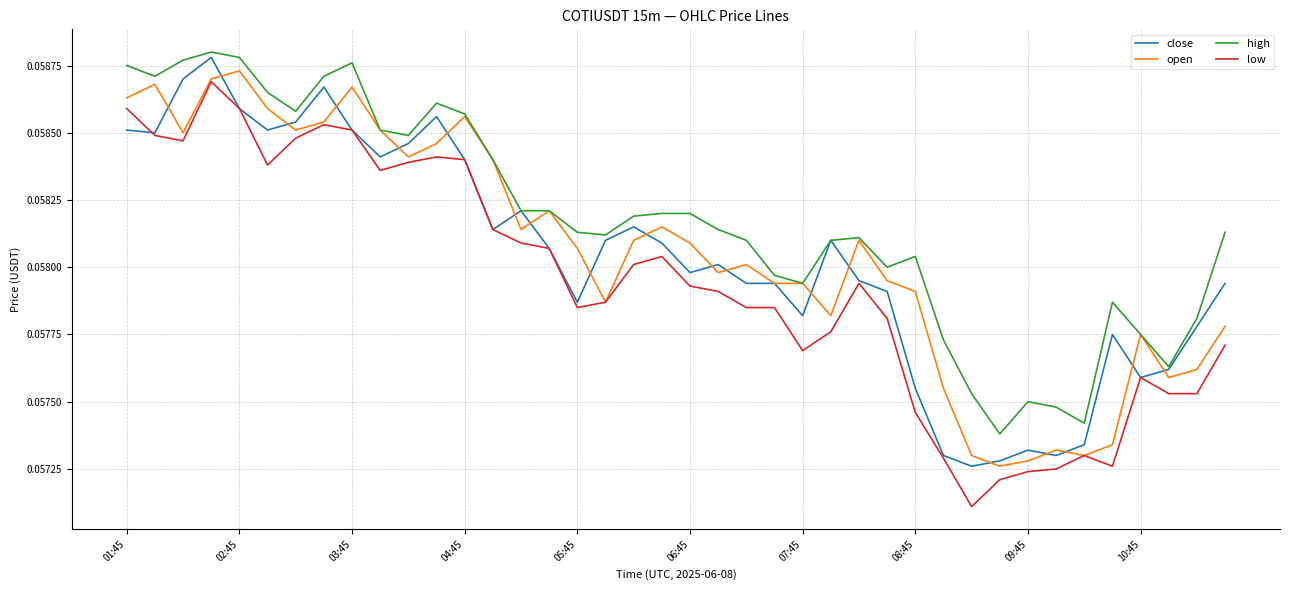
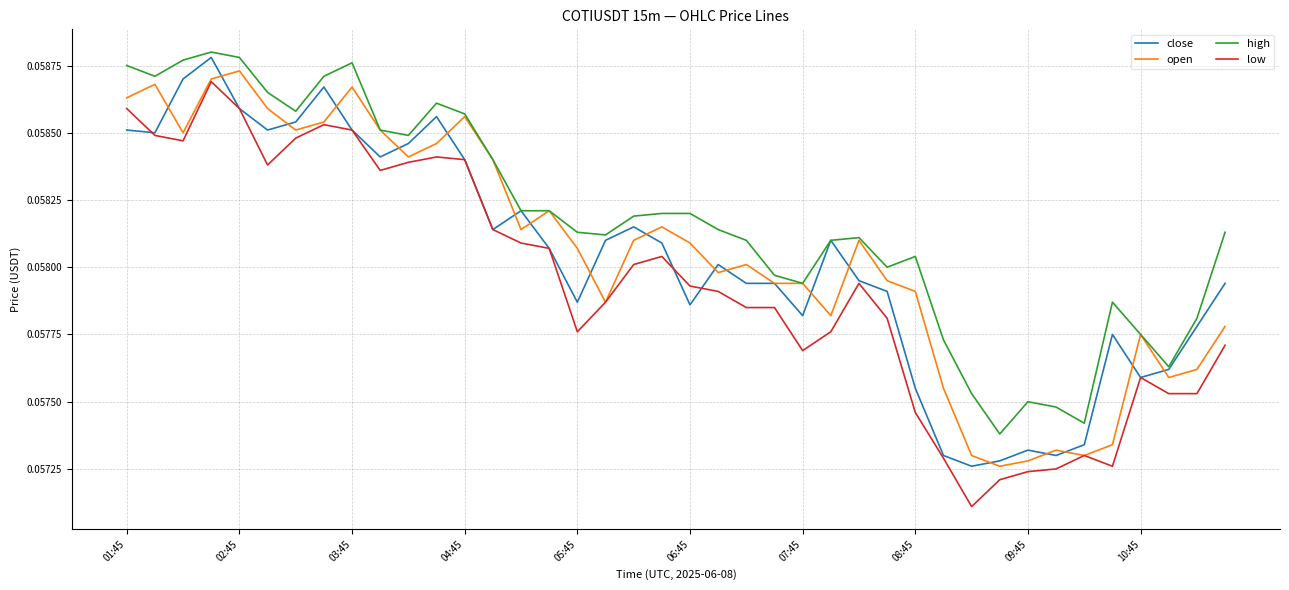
  {
    "close": {
      "01:45": 0.05851,
      "05:45": 0.05787,
-     "06:45": 0.05798,
+     "06:45": 0.05786,
      "07:45": 0.05782,
      "08:45": 0.05755,
      "09:45": 0.05732
    },
    "open": {
      "01:45": 0.05863,
      "02:45": 0.05873,
      "03:45": 0.05867,
      "04:45": 0.05856,
      "05:45": 0.05807,
      "06:45": 0.05809,
      "08:45": 0.05791,
      "09:45": 0.05728
    },
    "high": {
      "01:45": 0.05875,
      "02:45": 0.05878,
      "03:45": 0.05876,
      "04:45": 0.05857,
      "05:45": 0.05813,
      "06:45": 0.05820,
      "08:45": 0.05804,
      "09:45": 0.05750
    },
    "low": {
      "01:45": 0.05859,
-     "05:45": 0.05785,
+     "05:45": 0.05776,
      "06:45": 0.05793,
      "07:45": 0.05769,
      "08:45": 0.05746,
      "09:45": 0.05724
    }
  }
